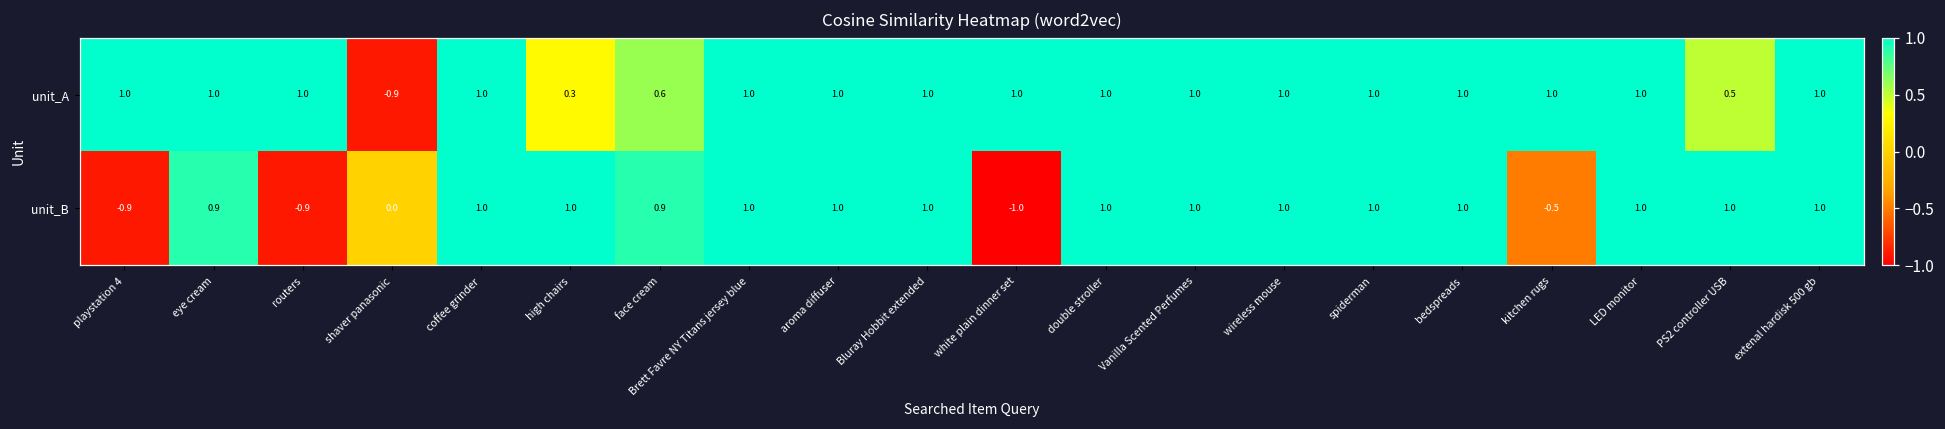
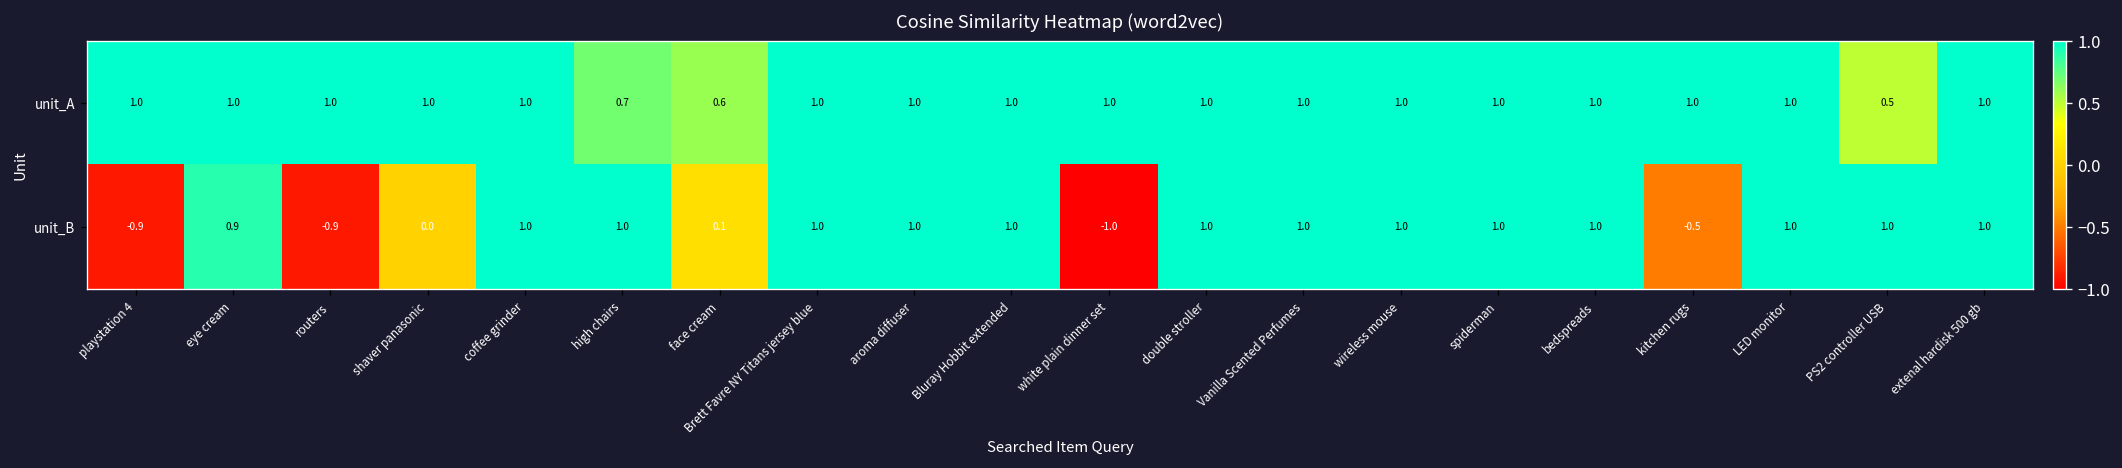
  {
    "unit_A": {
      "playstation 4": 1.0,
      "eye cream": 1.0,
      "routers": 1.0,
-     "shaver panasonic": -0.9,
+     "shaver panasonic": 1.0,
      "coffee grinder": 1.0,
-     "high chairs": 0.3,
+     "high chairs": 0.7,
      "face cream": 0.6,
      "Brett Favre NY Titans jersey blue": 1.0,
      "aroma diffuser": 1.0,
      "Bluray Hobbit extended": 1.0,
      "white plain dinner set": 1.0,
      "double stroller": 1.0,
      "Vanilla Scented Perfumes": 1.0,
      "wireless mouse": 1.0,
      "spiderman": 1.0,
      "bedspreads": 1.0,
      "kitchen rugs": 1.0,
      "LED monitor": 1.0,
      "PS2 controller USB": 0.5,
      "extenal hardisk 500 gb": 1.0
    },
    "unit_B": {
      "playstation 4": -0.9,
      "eye cream": 0.9,
      "routers": -0.9,
      "shaver panasonic": 0.0,
      "coffee grinder": 1.0,
      "high chairs": 1.0,
-     "face cream": 0.9,
+     "face cream": 0.1,
      "Brett Favre NY Titans jersey blue": 1.0,
      "aroma diffuser": 1.0,
      "Bluray Hobbit extended": 1.0,
      "white plain dinner set": -1.0,
      "double stroller": 1.0,
      "Vanilla Scented Perfumes": 1.0,
      "wireless mouse": 1.0,
      "spiderman": 1.0,
      "bedspreads": 1.0,
      "kitchen rugs": -0.5,
      "LED monitor": 1.0,
      "PS2 controller USB": 1.0,
      "extenal hardisk 500 gb": 1.0
    }
  }
